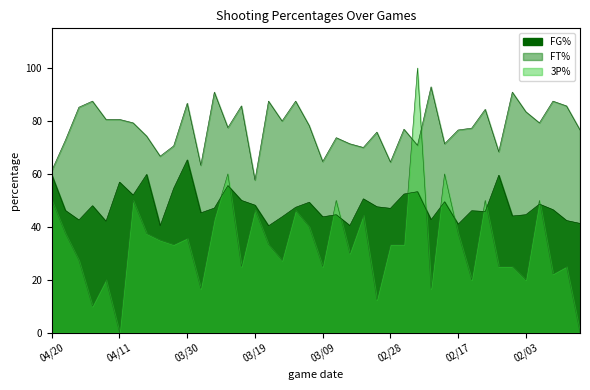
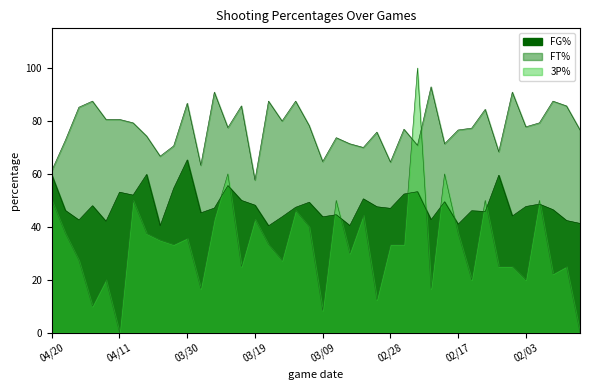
  {
    "FG%": {
      "04/20": 60,
-     "04/11": 57,
+     "04/11": 53,
      "03/30": 65,
      "03/19": 48,
      "03/09": 44,
      "02/28": 47,
      "02/17": 41,
-     "02/03": 45
+     "02/03": 48
    },
    "FT%": {
      "04/20": 61,
      "04/11": 81,
      "03/30": 87,
      "03/19": 58,
      "03/09": 65,
      "02/28": 65,
      "02/17": 77,
-     "02/03": 84
+     "02/03": 78
    },
    "3P%": {
      "04/20": 50,
      "04/11": 0,
      "03/30": 36,
-     "03/19": 46,
-     "03/09": 25,
+     "03/19": 43,
+     "03/09": 8,
      "02/28": 33,
      "02/17": 38,
      "02/03": 20
    }
  }
